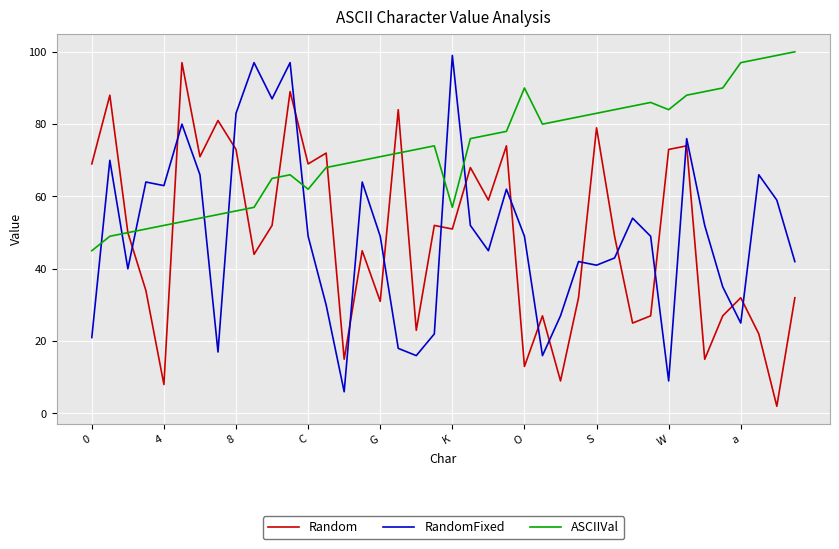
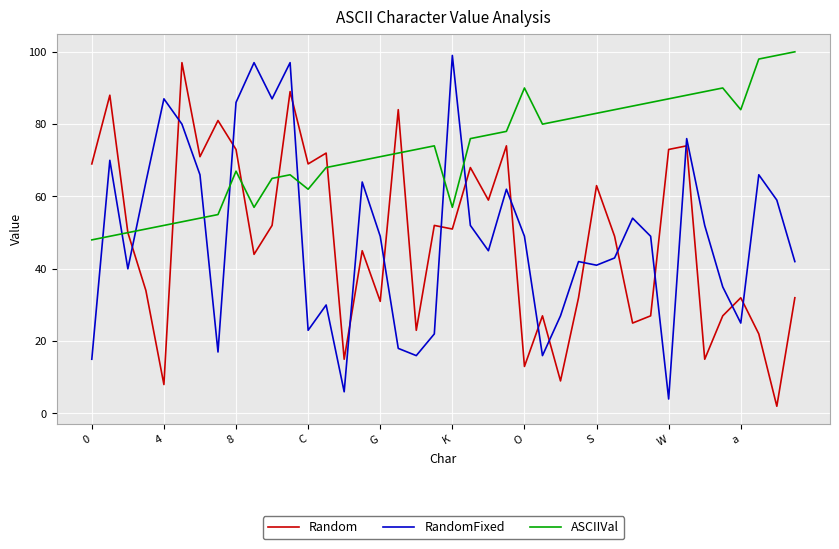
  {
    "Random": {
      "0": 69,
      "4": 8,
      "8": 73,
      "C": 69,
      "G": 31,
      "K": 51,
      "O": 13,
-     "S": 79,
+     "S": 63,
      "W": 73,
      "a": 32
    },
    "RandomFixed": {
-     "0": 21,
-     "4": 63,
-     "8": 83,
-     "C": 49,
+     "0": 15,
+     "4": 87,
+     "8": 86,
+     "C": 23,
      "G": 49,
      "K": 99,
      "O": 49,
      "S": 41,
-     "W": 9,
+     "W": 4,
      "a": 25
    },
    "ASCIIVal": {
-     "0": 45,
+     "0": 48,
      "4": 52,
-     "8": 56,
+     "8": 67,
      "C": 62,
      "G": 71,
      "K": 57,
      "O": 90,
      "S": 83,
-     "W": 84,
-     "a": 97
+     "W": 87,
+     "a": 84
    }
  }
